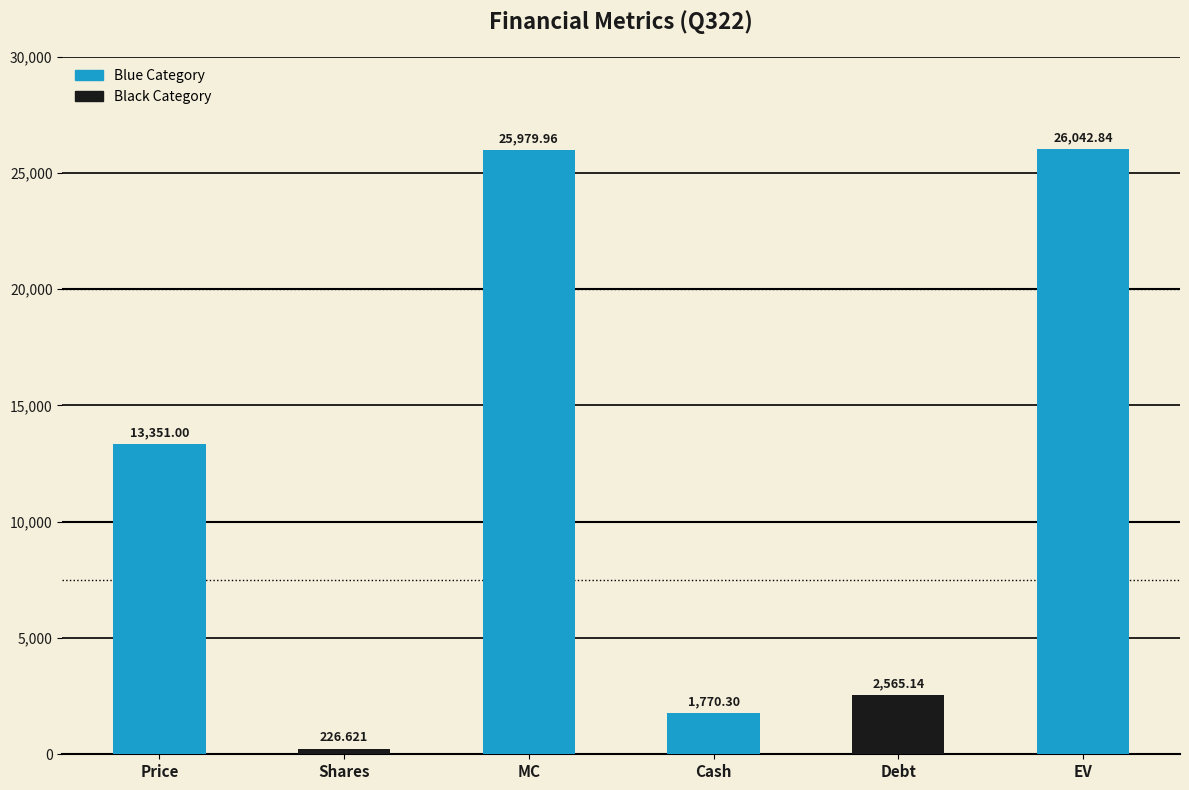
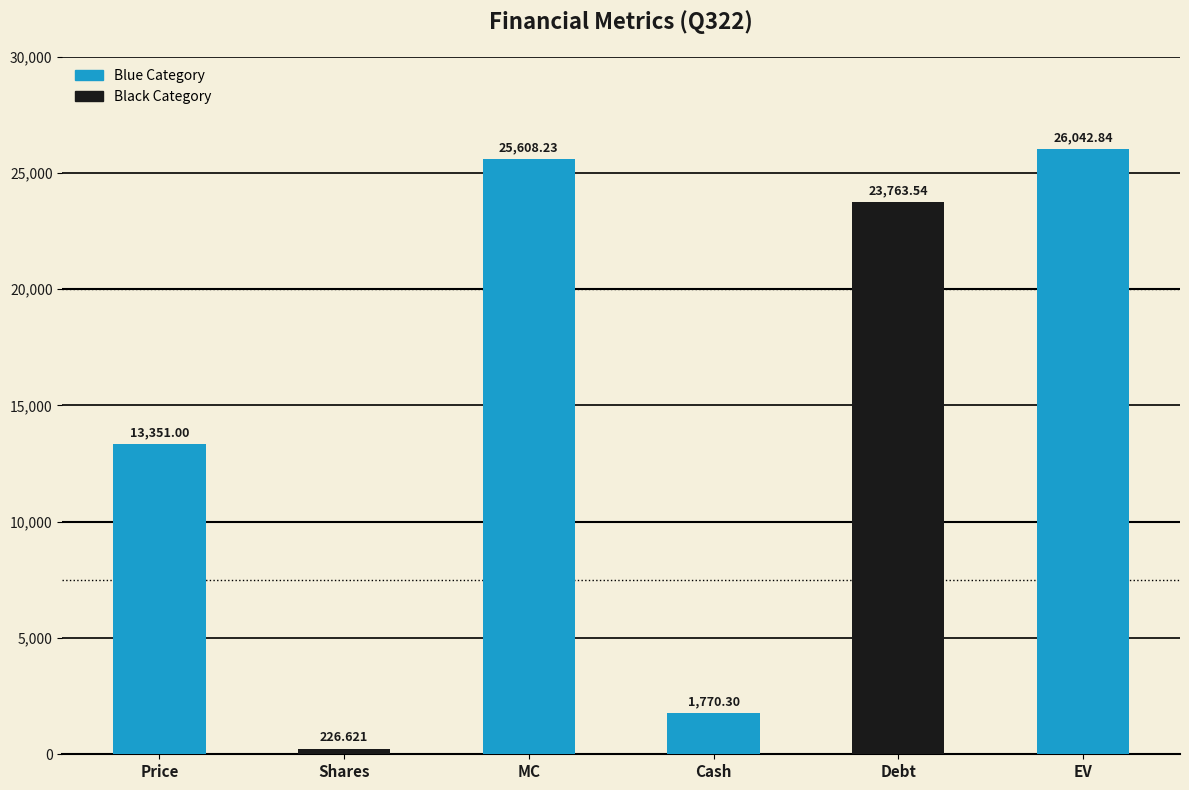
  {
    "Price": "13,351.00",
    "Shares": "226.621",
-   "MC": "25,979.96",
+   "MC": "25,608.23",
    "Cash": "1,770.30",
-   "Debt": "2,565.14",
+   "Debt": "23,763.54",
    "EV": "26,042.84"
  }
